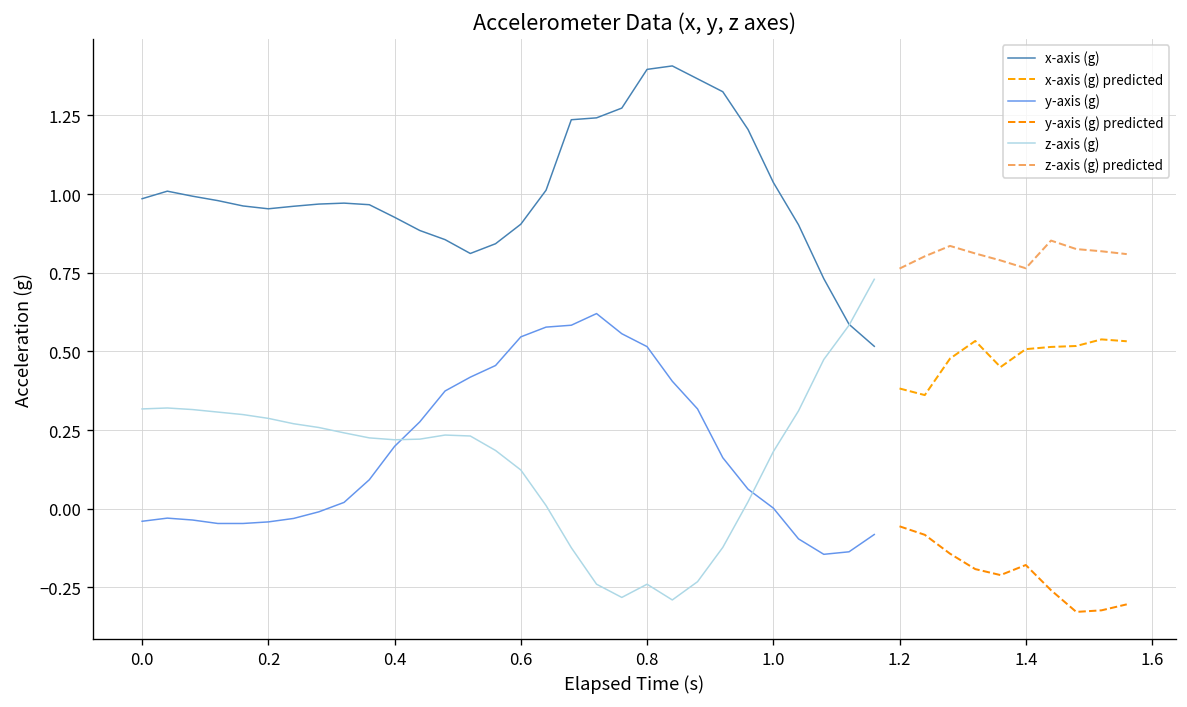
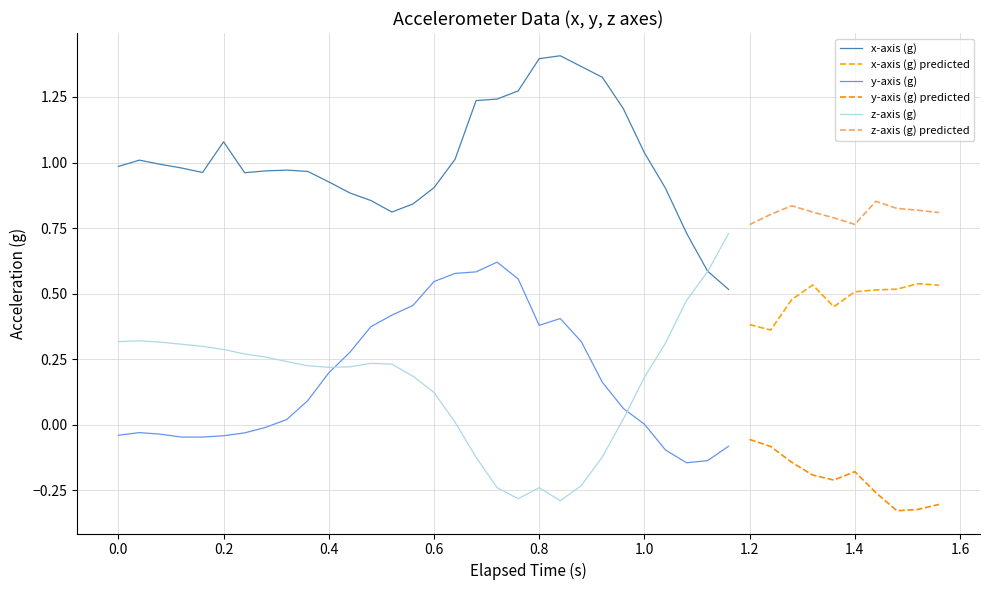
  {
    "x-axis (g)": {
      "0.0": 0.99,
-     "0.2": 0.95,
+     "0.2": 1.08,
      "0.4": 0.93,
      "0.6": 0.90,
      "0.8": 1.40,
      "1.0": 1.04
    },
    "y-axis (g)": {
      "0.0": -0.04,
      "0.2": -0.04,
      "0.4": 0.20,
      "0.6": 0.55,
-     "0.8": 0.52,
+     "0.8": 0.38,
      "1.0": 0.00
    },
    "z-axis (g)": {
      "0.0": 0.32,
      "0.2": 0.29,
      "0.4": 0.22,
      "0.6": 0.12,
      "0.8": -0.24,
      "1.0": 0.18
    },
    "z-axis (g) predicted": {
      "1.2": 0.76,
      "1.4": 0.76
    }
  }
